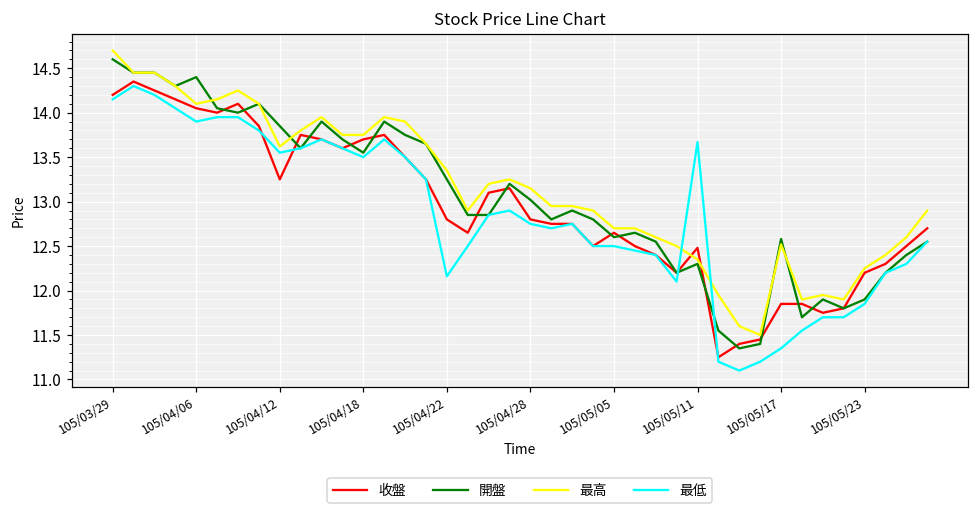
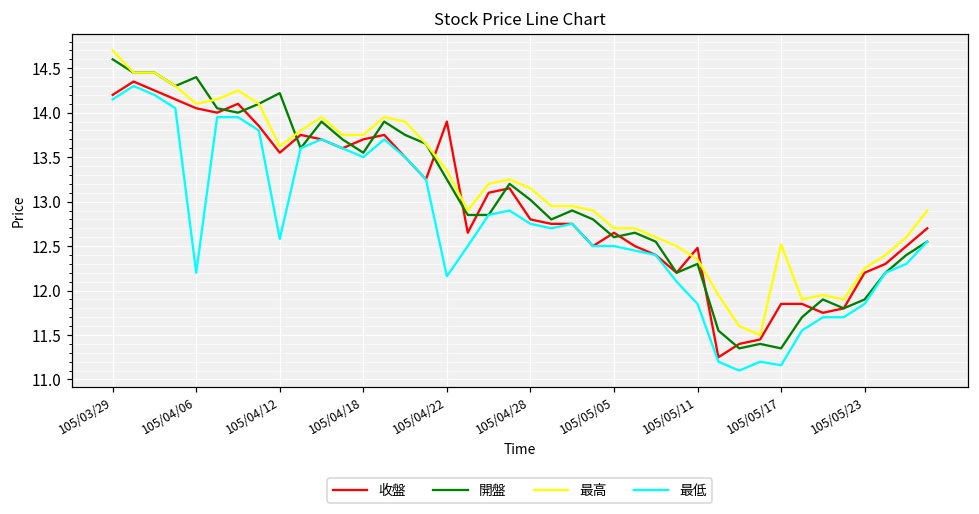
  {
    "收盤": {
      "105/03/29": 14.2,
      "105/04/06": 14.1,
-     "105/04/12": 13.3,
+     "105/04/12": 13.6,
      "105/04/18": 13.7,
-     "105/04/22": 12.8,
+     "105/04/22": 13.9,
      "105/04/28": 12.8,
      "105/05/05": 12.7,
      "105/05/11": 12.5,
      "105/05/17": 11.9,
      "105/05/23": 12.2
    },
    "開盤": {
      "105/03/29": 14.6,
      "105/04/06": 14.4,
-     "105/04/12": 13.9,
+     "105/04/12": 14.2,
      "105/04/18": 13.6,
      "105/04/22": 13.3,
      "105/04/28": 13.0,
      "105/05/05": 12.6,
      "105/05/11": 12.3,
-     "105/05/17": 12.6,
+     "105/05/17": 11.4,
      "105/05/23": 11.9
    },
    "最高": {
      "105/03/29": 14.7,
      "105/04/06": 14.1,
      "105/04/12": 13.6,
      "105/04/18": 13.8,
      "105/04/22": 13.4,
      "105/04/28": 13.2,
      "105/05/05": 12.7,
      "105/05/11": 12.4,
      "105/05/17": 12.5,
      "105/05/23": 12.3
    },
    "最低": {
      "105/03/29": 14.2,
-     "105/04/06": 13.9,
-     "105/04/12": 13.6,
+     "105/04/06": 12.2,
+     "105/04/12": 12.6,
      "105/04/18": 13.5,
      "105/04/22": 12.2,
      "105/04/28": 12.8,
      "105/05/05": 12.5,
-     "105/05/11": 13.7,
-     "105/05/17": 11.4,
+     "105/05/11": 11.9,
+     "105/05/17": 11.2,
      "105/05/23": 11.9
    }
  }
